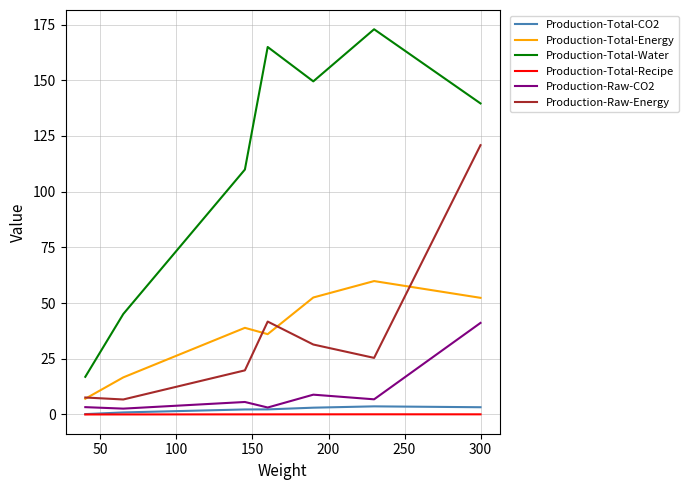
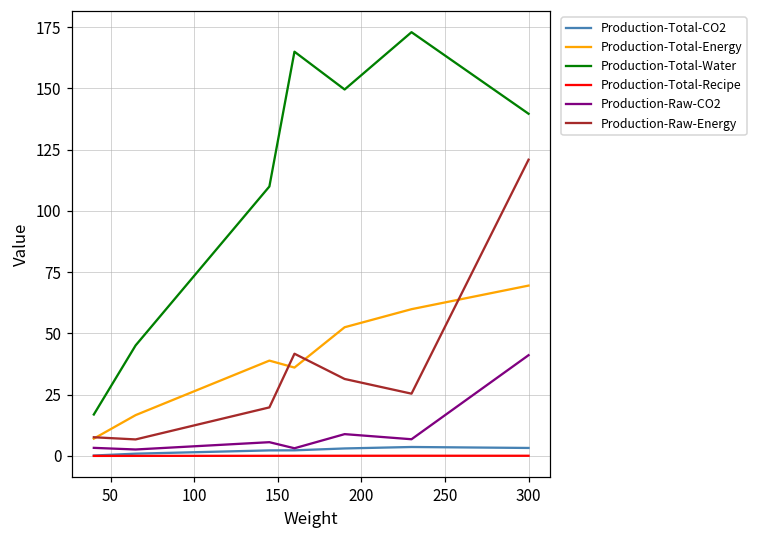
  {
    "Production-Total-CO2": {
      "300": 3
    },
    "Production-Total-Energy": {
-     "300": 52
+     "300": 70
    },
    "Production-Total-Water": {
      "300": 140
    },
    "Production-Total-Recipe": {
      "300": 0
    },
    "Production-Raw-CO2": {
      "300": 41
    },
    "Production-Raw-Energy": {
      "300": 121
    }
  }
